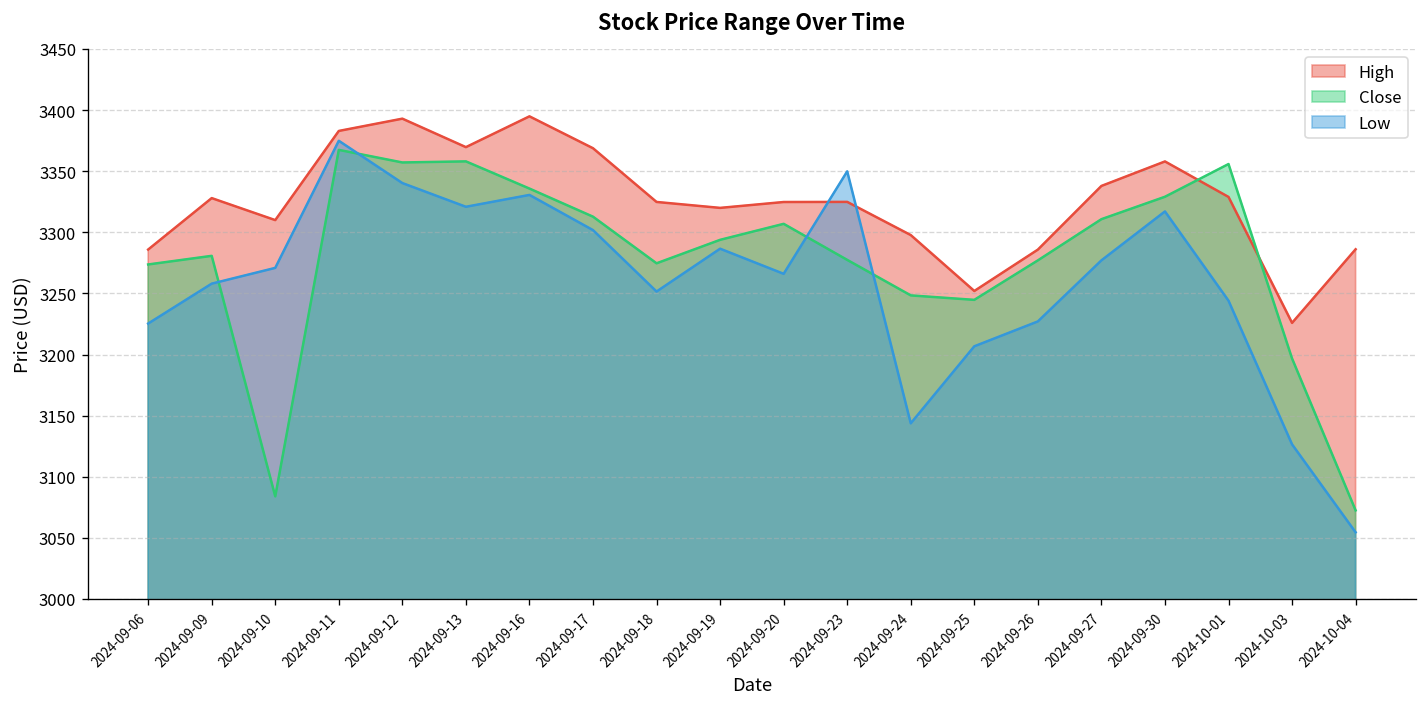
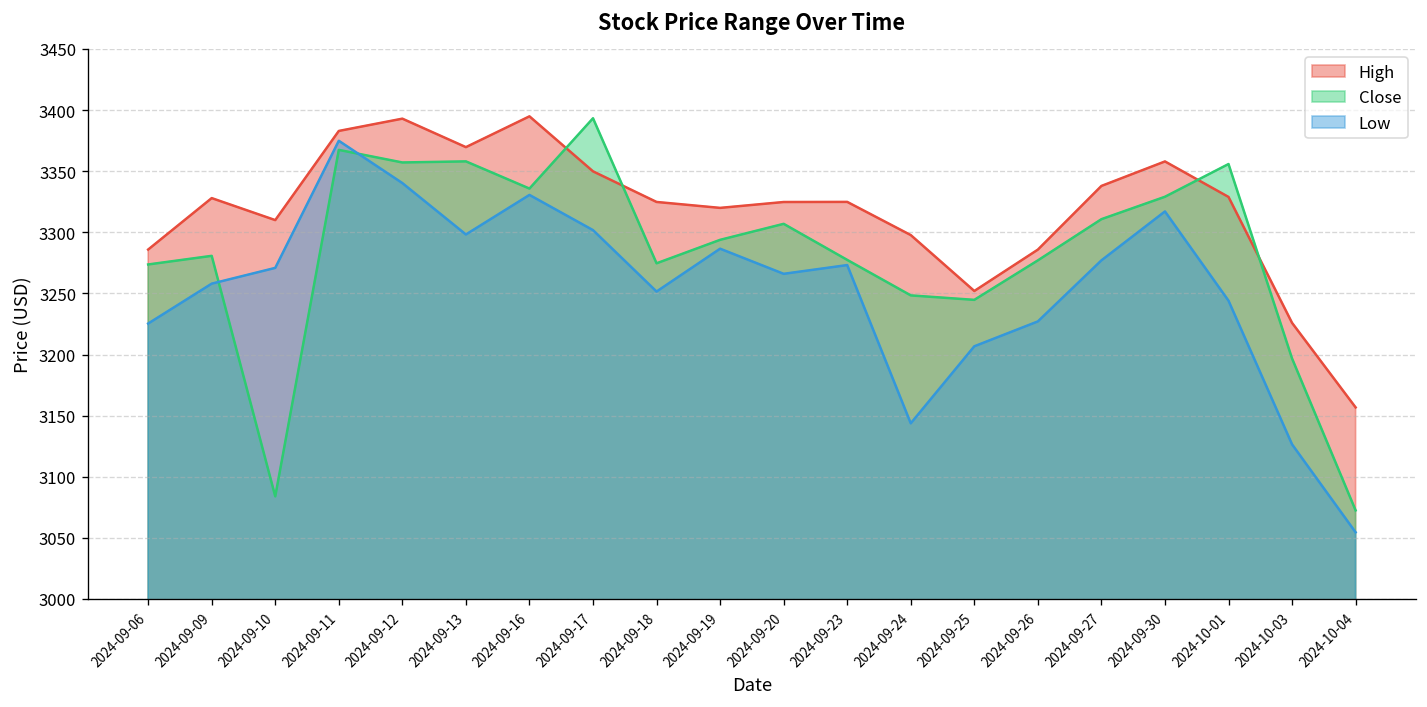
  {
    "High": {
      "2024-09-06": 3286,
      "2024-09-09": 3328,
      "2024-09-10": 3310,
      "2024-09-11": 3383,
      "2024-09-12": 3393,
      "2024-09-13": 3370,
      "2024-09-16": 3395,
-     "2024-09-17": 3369,
+     "2024-09-17": 3350,
      "2024-09-18": 3325,
      "2024-09-19": 3320,
      "2024-09-20": 3325,
      "2024-09-23": 3325,
      "2024-09-24": 3298,
      "2024-09-25": 3252,
      "2024-09-26": 3286,
      "2024-09-27": 3338,
      "2024-09-30": 3358,
      "2024-10-01": 3329,
      "2024-10-03": 3226,
-     "2024-10-04": 3286
+     "2024-10-04": 3157
    },
    "Close": {
      "2024-09-06": 3274,
      "2024-09-09": 3281,
      "2024-09-10": 3084,
      "2024-09-11": 3367,
      "2024-09-12": 3357,
      "2024-09-13": 3358,
      "2024-09-16": 3336,
-     "2024-09-17": 3313,
+     "2024-09-17": 3393,
      "2024-09-18": 3275,
      "2024-09-19": 3294,
      "2024-09-20": 3307,
      "2024-09-23": 3277,
      "2024-09-24": 3248,
      "2024-09-25": 3245,
      "2024-09-26": 3277,
      "2024-09-27": 3311,
      "2024-09-30": 3329,
      "2024-10-01": 3356,
      "2024-10-03": 3197,
      "2024-10-04": 3073
    },
    "Low": {
      "2024-09-06": 3225,
      "2024-09-09": 3258,
      "2024-09-10": 3271,
      "2024-09-11": 3375,
      "2024-09-12": 3340,
-     "2024-09-13": 3321,
+     "2024-09-13": 3298,
      "2024-09-16": 3331,
      "2024-09-17": 3302,
      "2024-09-18": 3252,
      "2024-09-19": 3287,
      "2024-09-20": 3266,
-     "2024-09-23": 3350,
+     "2024-09-23": 3273,
      "2024-09-24": 3144,
      "2024-09-25": 3207,
      "2024-09-26": 3227,
      "2024-09-27": 3277,
      "2024-09-30": 3317,
      "2024-10-01": 3244,
      "2024-10-03": 3127,
      "2024-10-04": 3055
    }
  }
